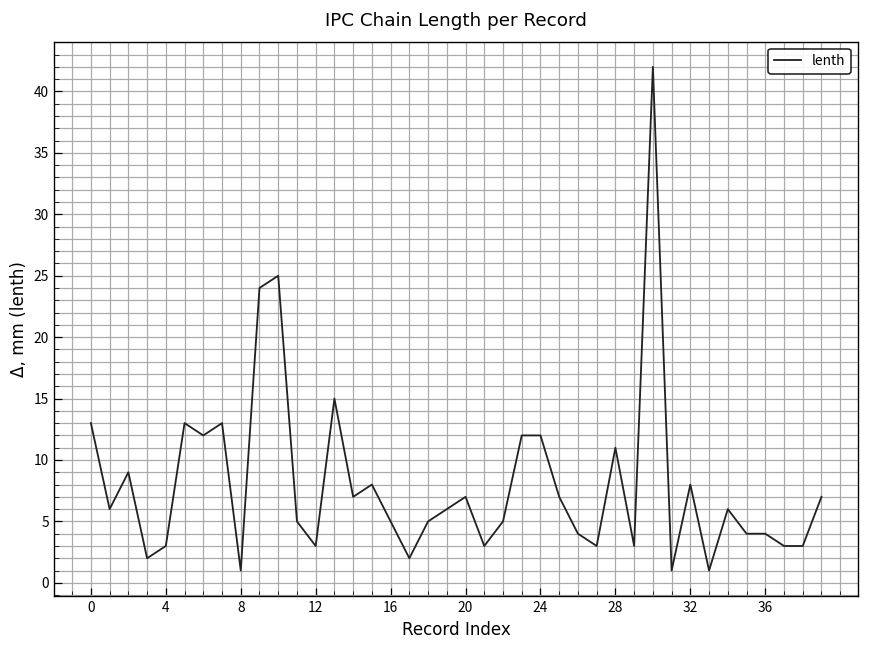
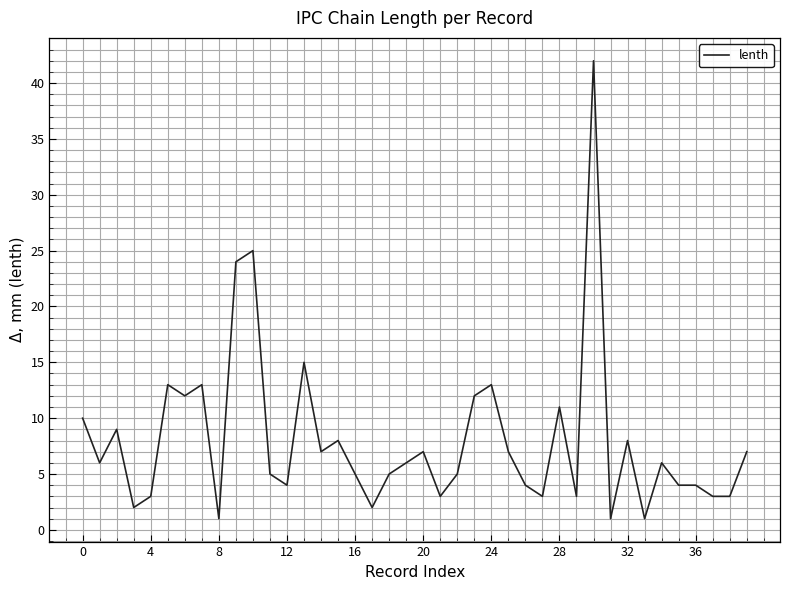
  {
-   "0": 13,
+   "0": 10,
    "4": 3,
    "8": 1,
-   "12": 3,
+   "12": 4,
    "16": 5,
    "20": 7,
-   "24": 12,
+   "24": 13,
    "28": 11,
    "32": 8,
    "36": 4
  }
